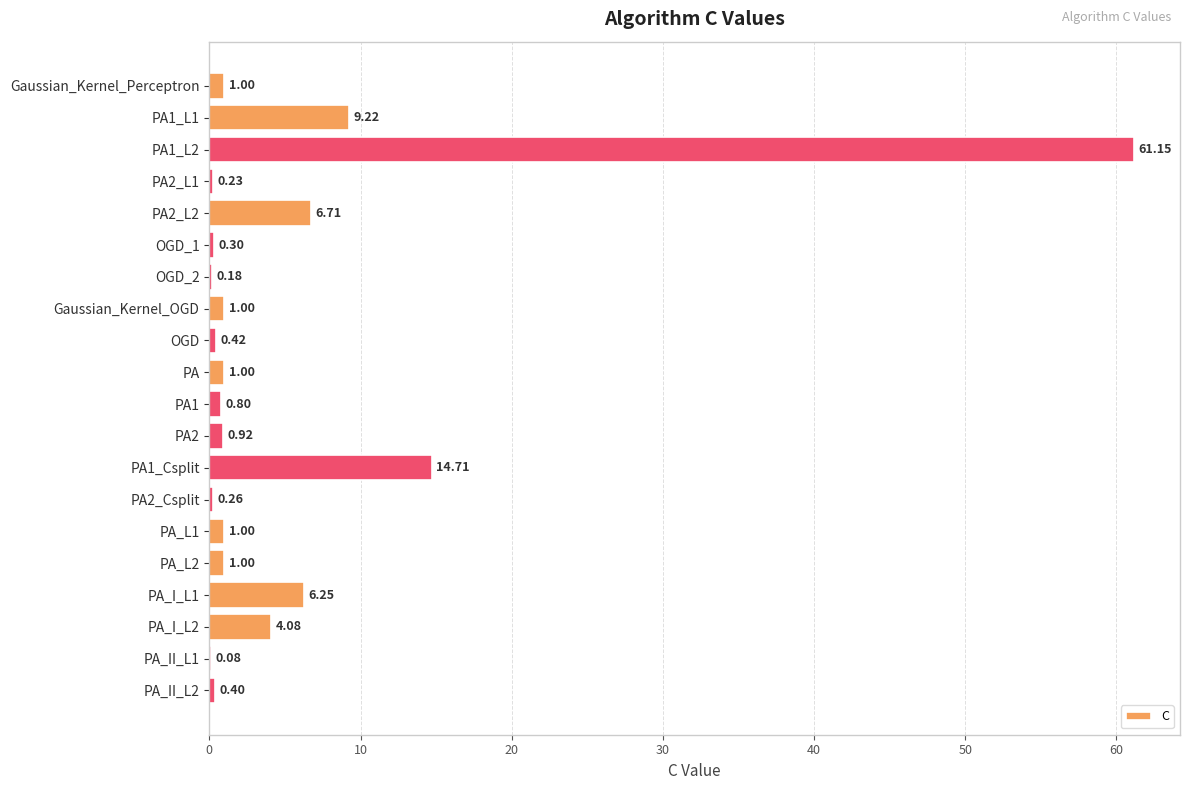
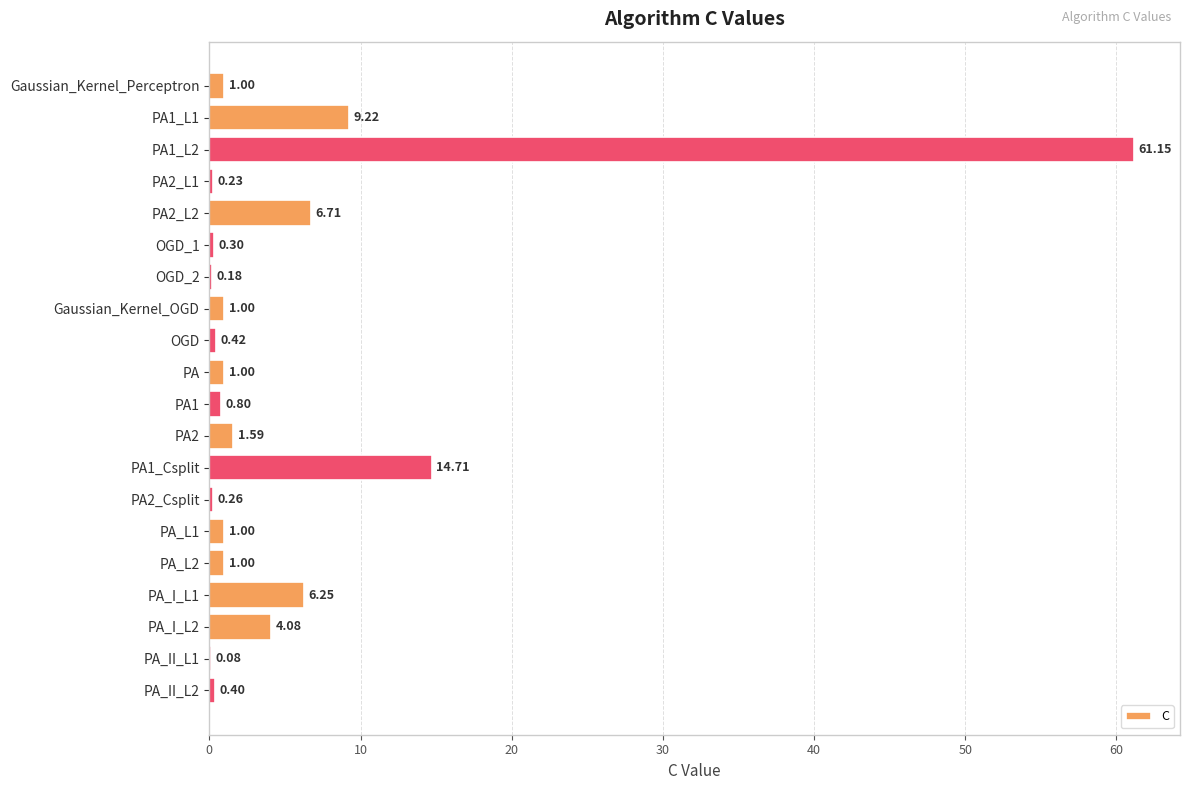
  {
    "Gaussian_Kernel_Perceptron": 1.00,
    "PA1_L1": 9.22,
    "PA1_L2": 61.15,
    "PA2_L1": 0.23,
    "PA2_L2": 6.71,
    "OGD_1": 0.30,
    "OGD_2": 0.18,
    "Gaussian_Kernel_OGD": 1.00,
    "OGD": 0.42,
    "PA": 1.00,
    "PA1": 0.80,
-   "PA2": 0.92,
+   "PA2": 1.59,
    "PA1_Csplit": 14.71,
    "PA2_Csplit": 0.26,
    "PA_L1": 1.00,
    "PA_L2": 1.00,
    "PA_I_L1": 6.25,
    "PA_I_L2": 4.08,
    "PA_II_L1": 0.08,
    "PA_II_L2": 0.40
  }
